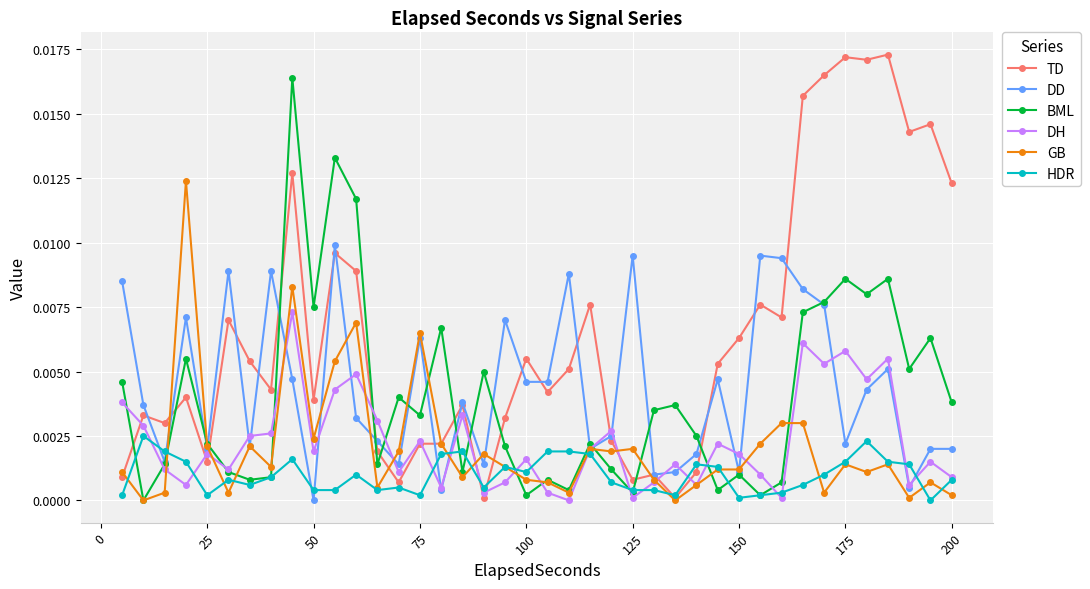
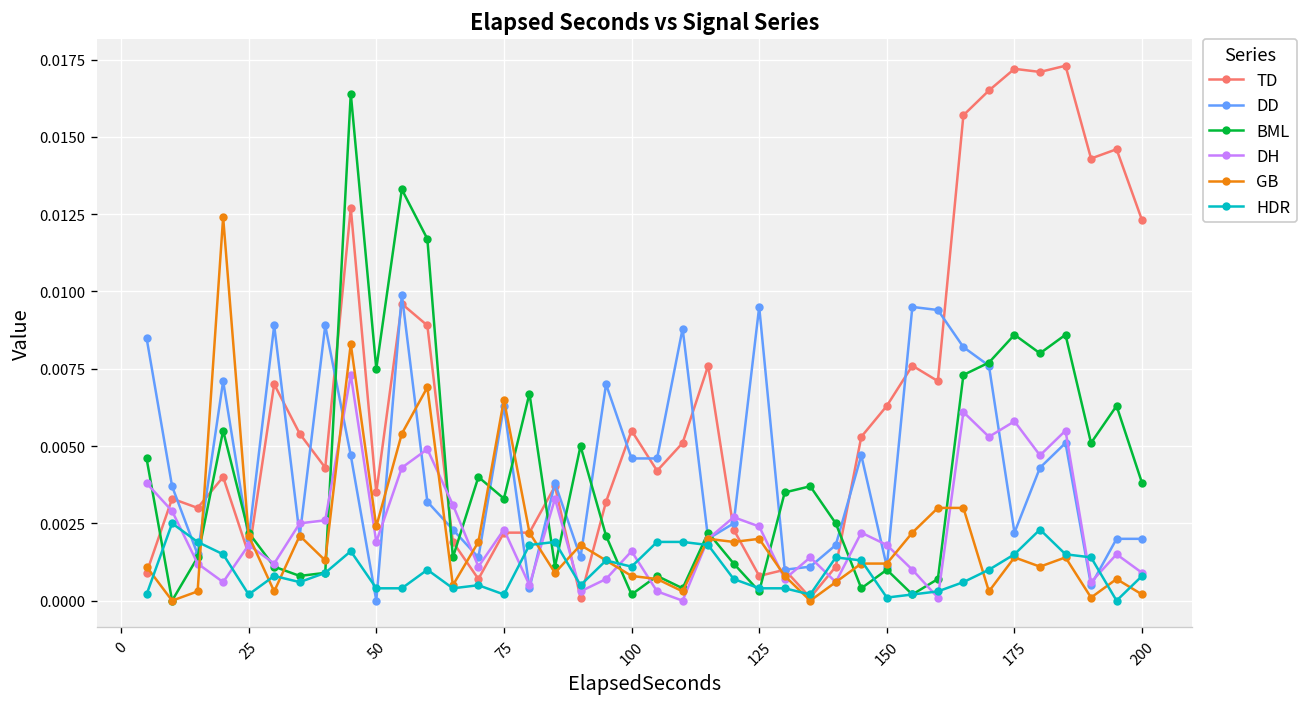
  {
    "TD": {
      "25": 0.0015,
-     "50": 0.0039,
+     "50": 0.0035,
      "75": 0.0022,
      "100": 0.0055,
      "125": 0.0008,
      "150": 0.0063,
      "175": 0.0172,
      "200": 0.0123
    },
    "DD": {
      "25": 0.0020,
      "50": 0.0000,
      "75": 0.0063,
      "100": 0.0046,
      "125": 0.0095,
      "175": 0.0022,
      "200": 0.0020
    },
    "BML": {
      "25": 0.0022,
      "50": 0.0075,
      "75": 0.0033,
      "100": 0.0002,
      "125": 0.0003,
      "150": 0.0010,
      "175": 0.0086,
      "200": 0.0038
    },
    "DH": {
      "25": 0.0018,
      "50": 0.0019,
      "75": 0.0023,
      "100": 0.0016,
-     "125": 0.0001,
+     "125": 0.0024,
      "150": 0.0018,
      "175": 0.0058,
      "200": 0.0009
    },
    "GB": {
      "25": 0.0021,
      "50": 0.0024,
      "75": 0.0065,
      "100": 0.0008,
      "125": 0.0020,
      "175": 0.0014,
      "200": 0.0002
    },
    "HDR": {
      "25": 0.0002,
      "50": 0.0004,
      "75": 0.0002,
      "100": 0.0011,
      "125": 0.0004,
      "150": 0.0001,
      "175": 0.0015,
      "200": 0.0008
    }
  }
